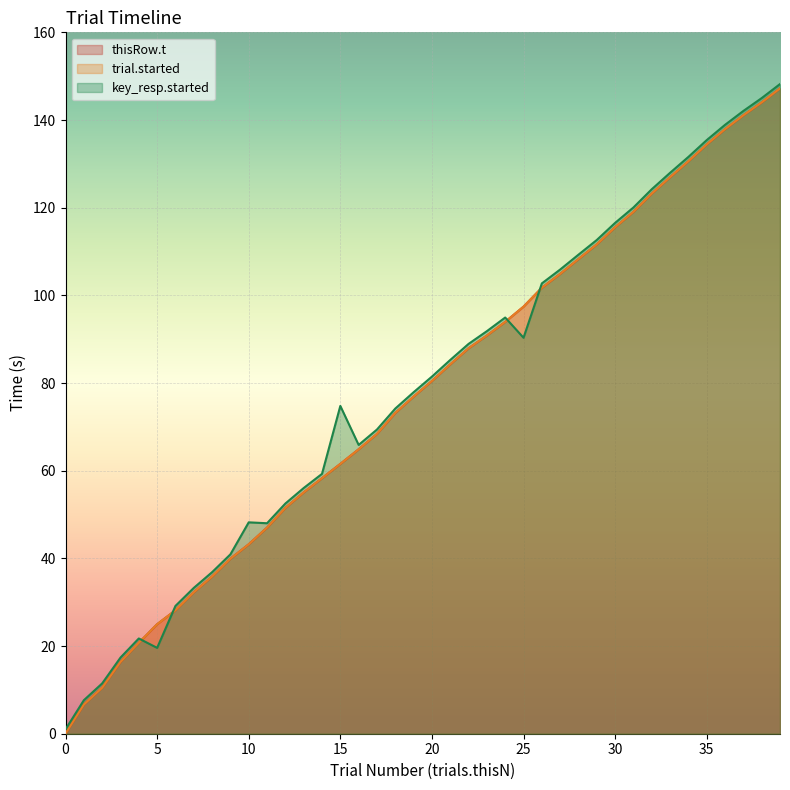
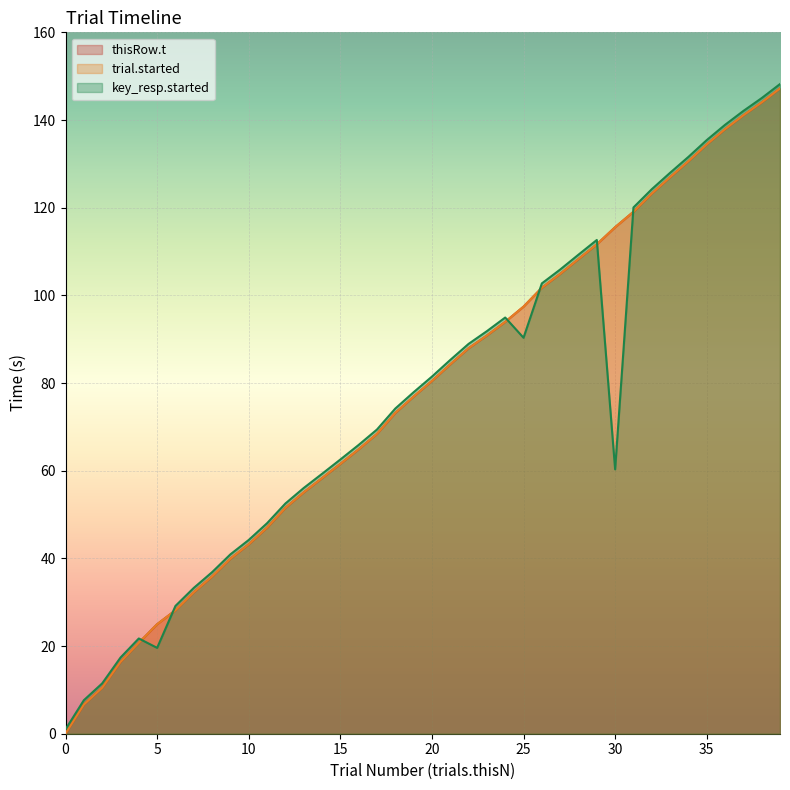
  {
    "key_resp.started": {
      "0": 1,
      "5": 20,
-     "10": 48,
-     "15": 75,
+     "10": 44,
+     "15": 63,
      "20": 81,
      "25": 90,
-     "30": 117,
+     "30": 60,
      "35": 135
    }
  }
